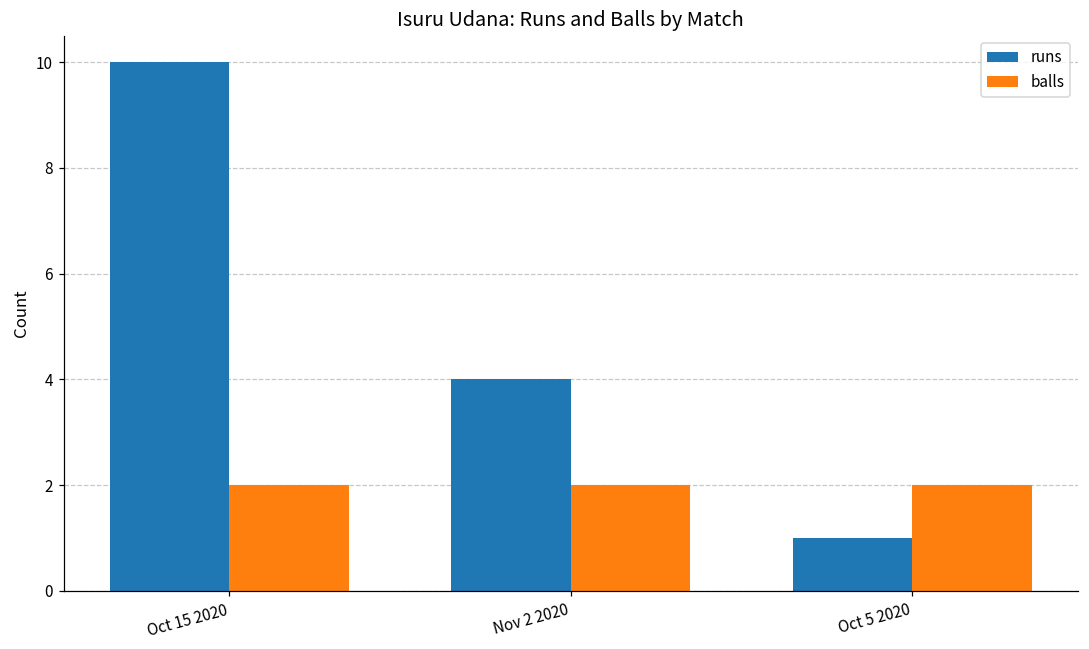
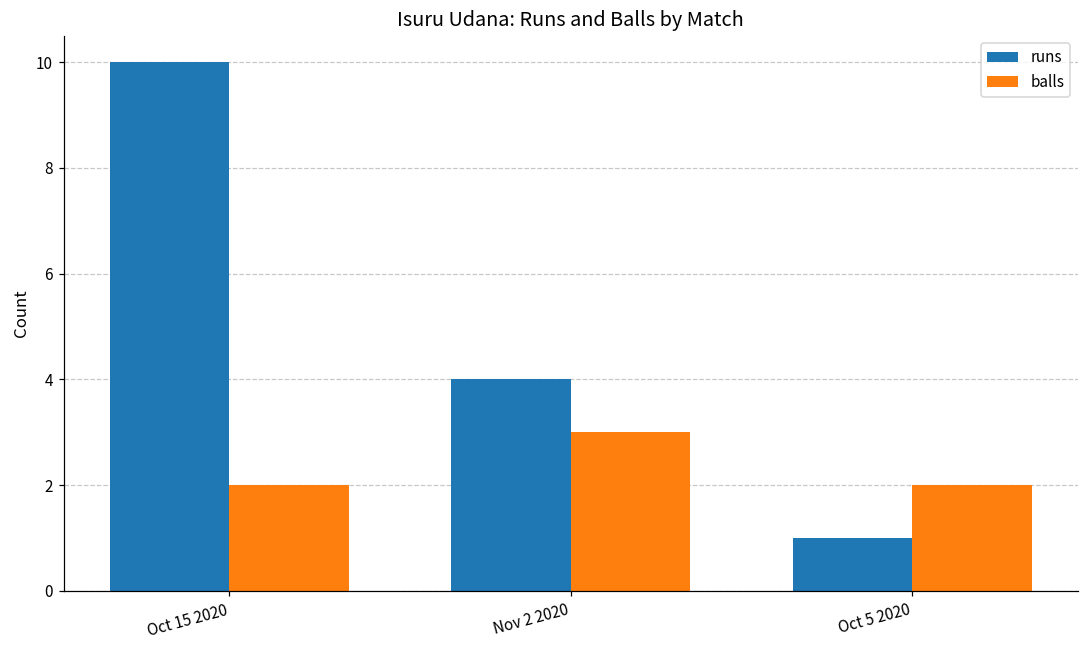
  {
    "runs": {
      "Oct 15 2020": 10,
      "Nov 2 2020": 4,
      "Oct 5 2020": 1
    },
    "balls": {
      "Oct 15 2020": 2,
-     "Nov 2 2020": 2,
+     "Nov 2 2020": 3,
      "Oct 5 2020": 2
    }
  }
